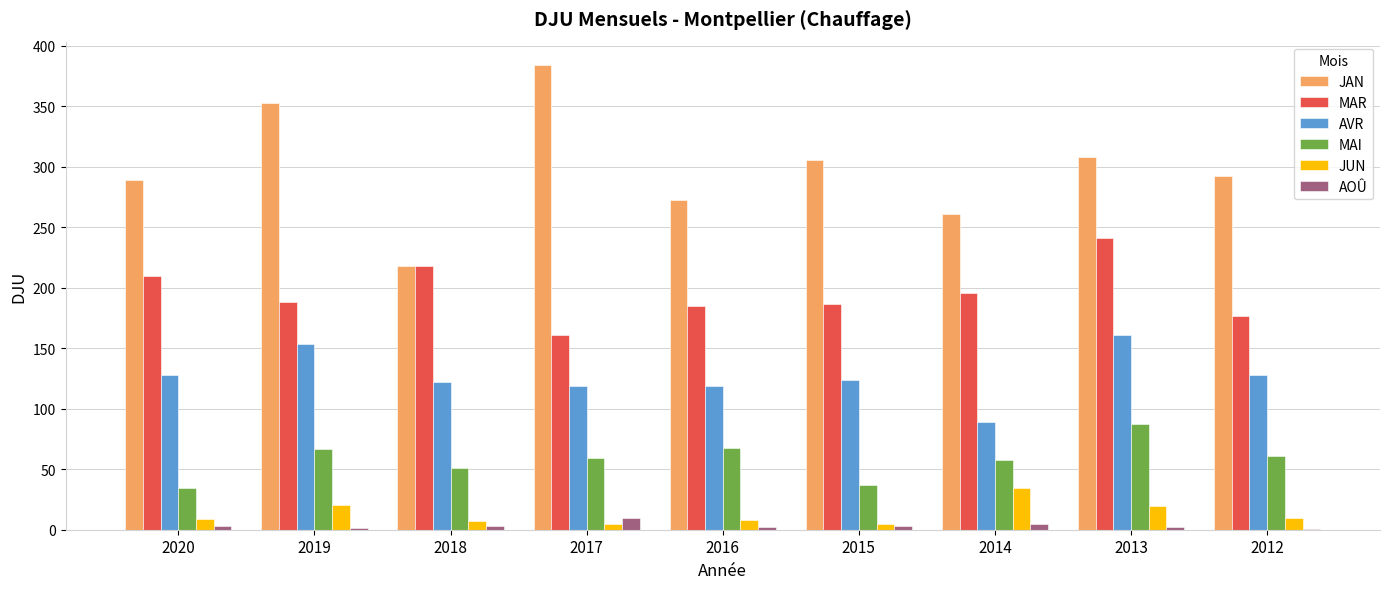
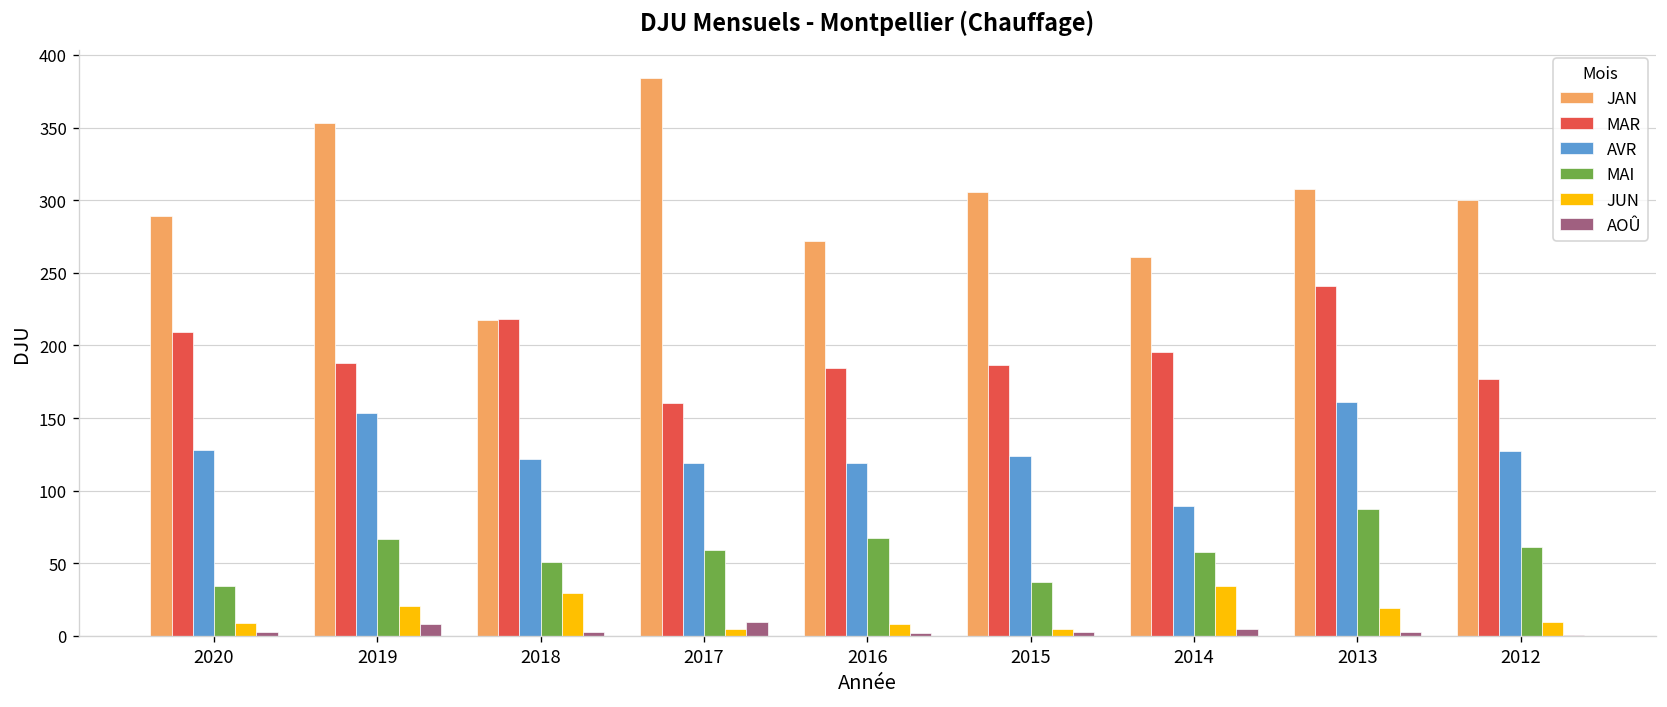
  {
    "JAN": {
      "2020": 289,
      "2019": 353,
      "2018": 218,
      "2017": 384,
      "2016": 272,
      "2015": 306,
      "2014": 261,
      "2013": 308,
-     "2012": 292
+     "2012": 300
    },
    "MAR": {
      "2020": 209,
      "2019": 188,
      "2018": 218,
      "2017": 161,
      "2016": 185,
      "2015": 187,
      "2014": 196,
      "2013": 241,
      "2012": 177
    },
    "AVR": {
      "2020": 128,
      "2019": 153,
      "2018": 122,
      "2017": 119,
      "2016": 119,
      "2015": 124,
      "2014": 89,
      "2013": 161,
      "2012": 128
    },
    "MAI": {
      "2020": 34,
      "2019": 67,
      "2018": 51,
      "2017": 59,
      "2016": 68,
      "2015": 37,
      "2014": 58,
      "2013": 88,
      "2012": 61
    },
    "JUN": {
      "2020": 9,
      "2019": 20,
-     "2018": 7,
+     "2018": 29,
      "2017": 5,
      "2016": 8,
      "2015": 5,
      "2014": 34,
      "2013": 19,
      "2012": 10
    },
    "AOÛ": {
      "2020": 3,
-     "2019": 1,
+     "2019": 8,
      "2018": 3,
      "2017": 9,
      "2016": 2,
      "2015": 3,
      "2014": 5,
      "2013": 2
    }
  }
